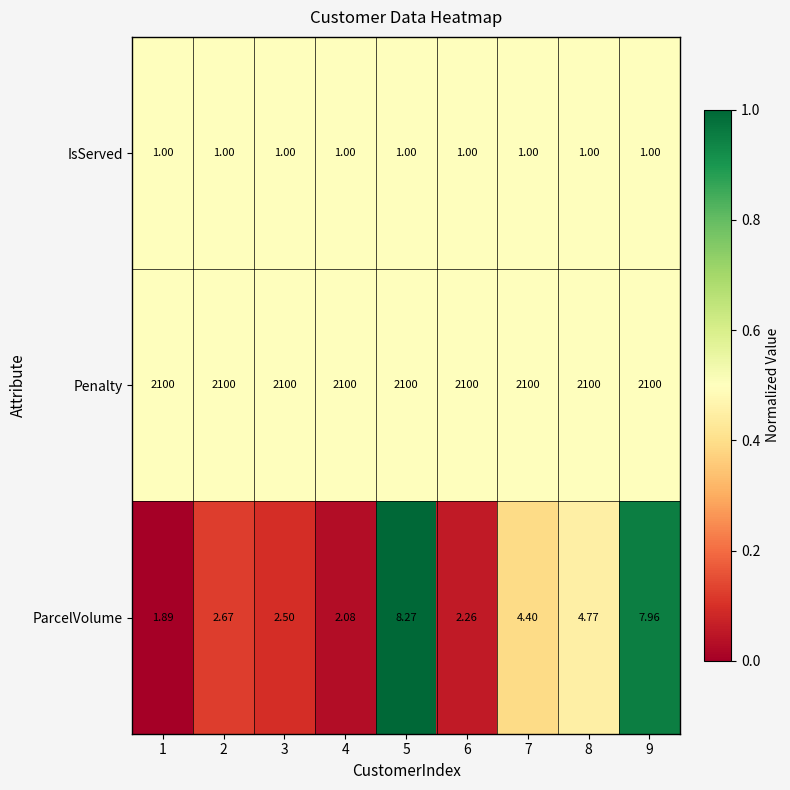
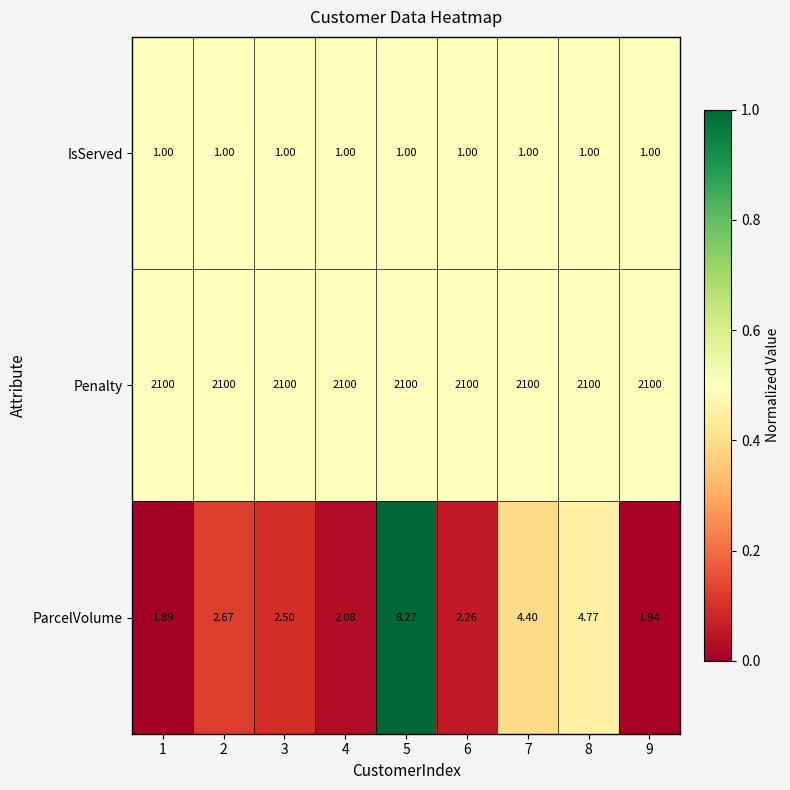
  {
    "IsServed": {
      "1": 1.00,
      "2": 1.00,
      "3": 1.00,
      "4": 1.00,
      "5": 1.00,
      "6": 1.00,
      "7": 1.00,
      "8": 1.00,
      "9": 1.00
    },
    "Penalty": {
      "1": 2100,
      "2": 2100,
      "3": 2100,
      "4": 2100,
      "5": 2100,
      "6": 2100,
      "7": 2100,
      "8": 2100,
      "9": 2100
    },
    "ParcelVolume": {
      "1": 1.89,
      "2": 2.67,
      "3": 2.50,
      "4": 2.08,
      "5": 8.27,
      "6": 2.26,
      "7": 4.40,
      "8": 4.77,
-     "9": 7.96
+     "9": 1.94
    }
  }
